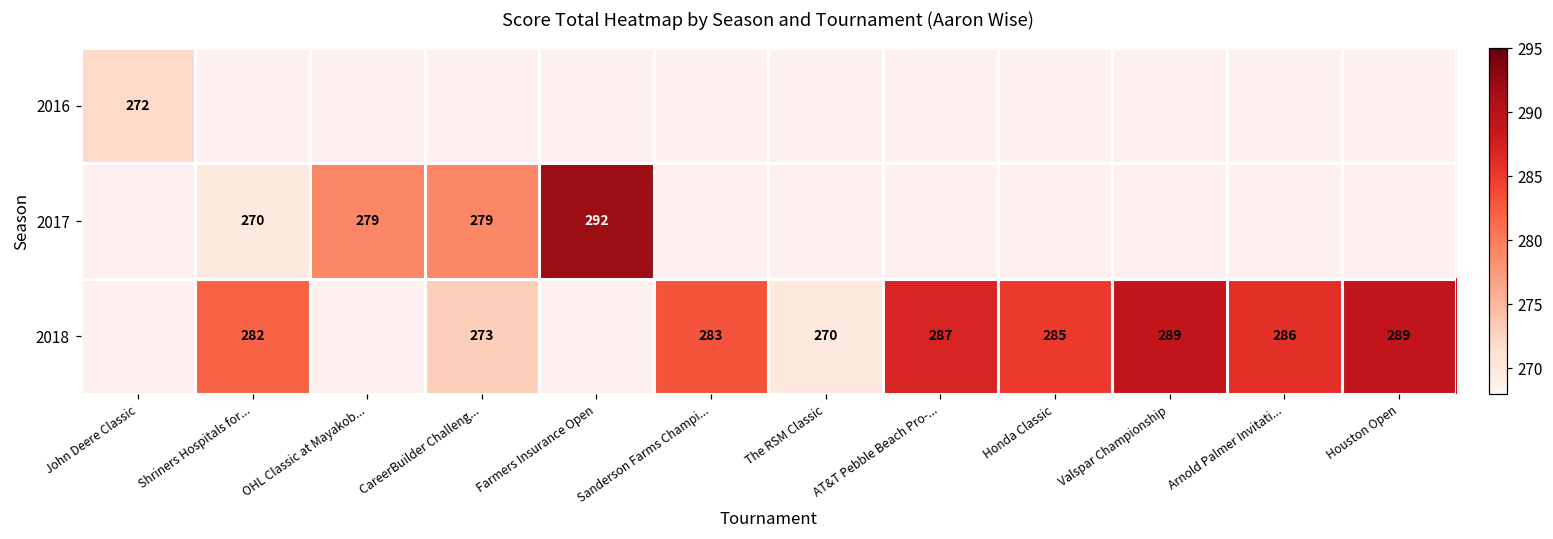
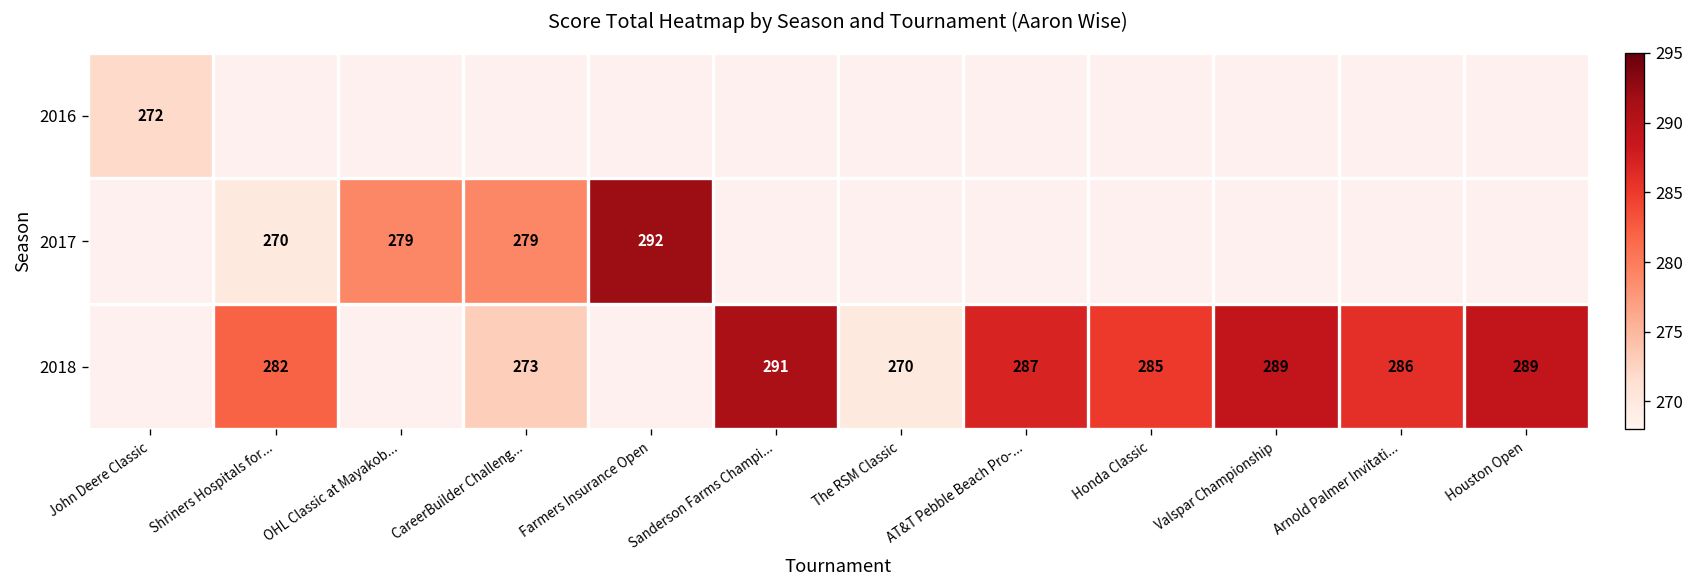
  {
    "2016": {
      "John Deere Classic": 272
    },
    "2017": {
      "Shriners Hospitals for...": 270,
      "OHL Classic at Mayakob...": 279,
      "CareerBuilder Challeng...": 279,
      "Farmers Insurance Open": 292
    },
    "2018": {
      "Shriners Hospitals for...": 282,
      "CareerBuilder Challeng...": 273,
-     "Sanderson Farms Champi...": 283,
+     "Sanderson Farms Champi...": 291,
      "The RSM Classic": 270,
      "AT&T Pebble Beach Pro-...": 287,
      "Honda Classic": 285,
      "Valspar Championship": 289,
      "Arnold Palmer Invitati...": 286,
      "Houston Open": 289
    }
  }
